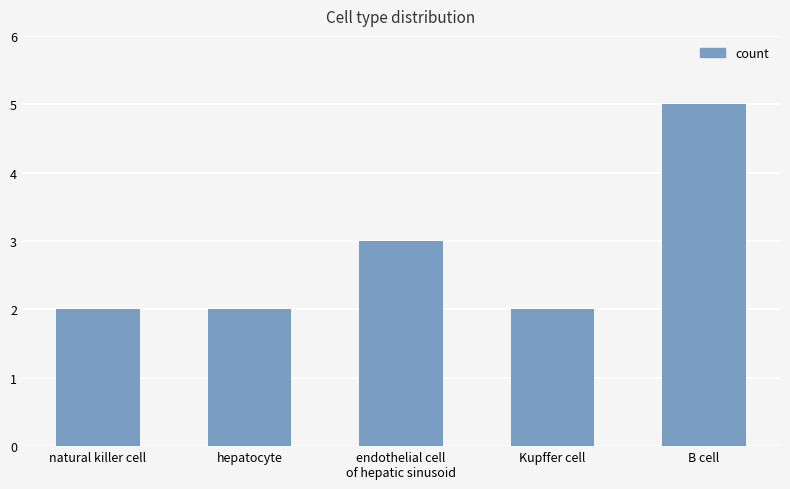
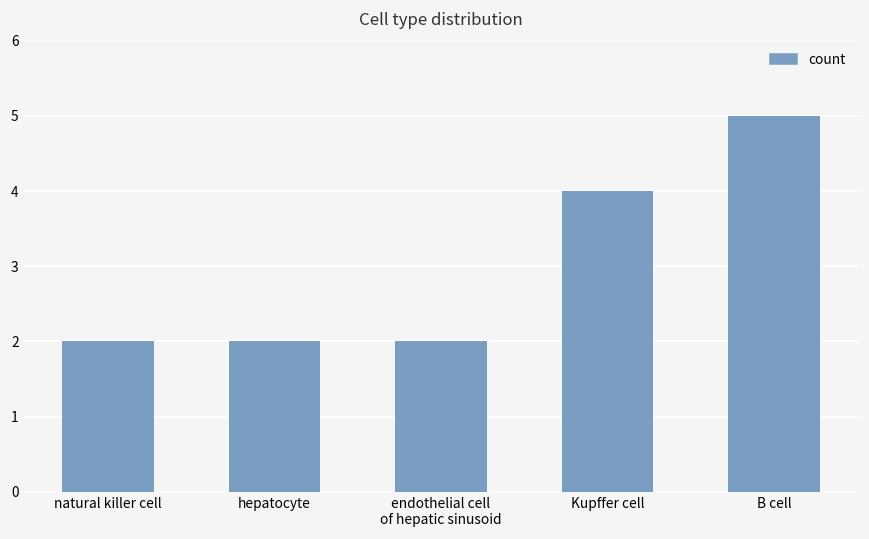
  {
    "natural killer cell": 2,
    "hepatocyte": 2,
-   "endothelial cell of hepatic sinusoid": 3,
-   "Kupffer cell": 2,
+   "endothelial cell of hepatic sinusoid": 2,
+   "Kupffer cell": 4,
    "B cell": 5
  }
